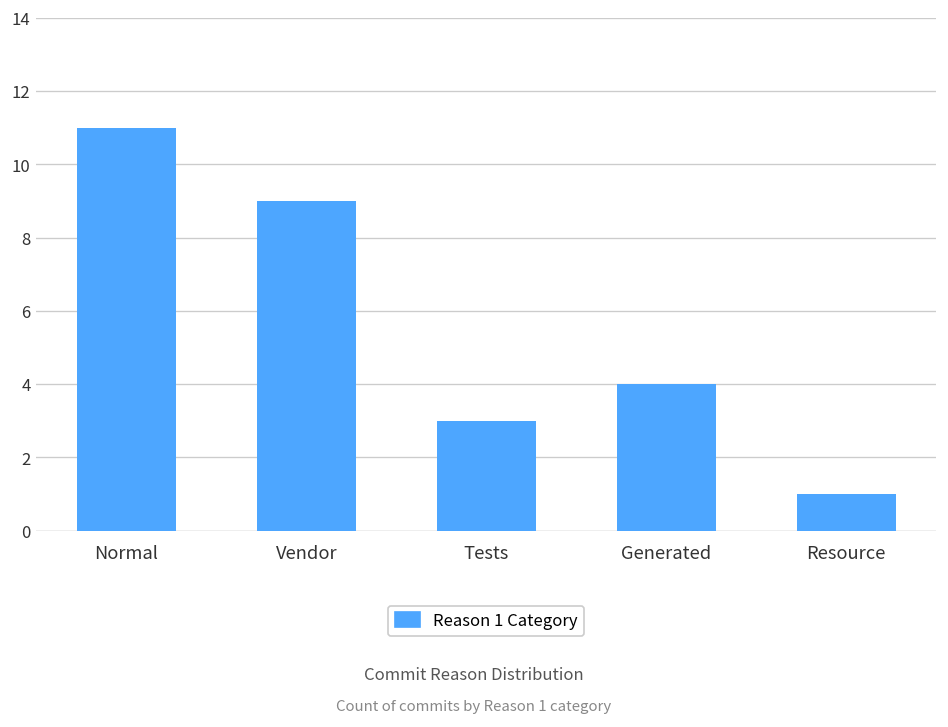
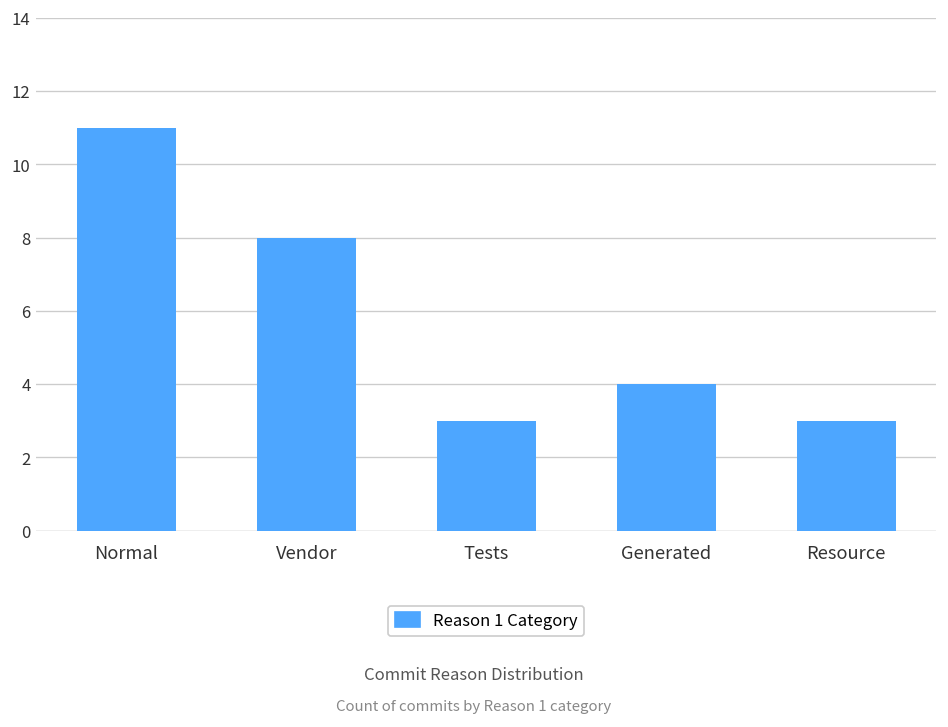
  {
    "Normal": 11,
-   "Vendor": 9,
+   "Vendor": 8,
    "Tests": 3,
    "Generated": 4,
-   "Resource": 1
+   "Resource": 3
  }
